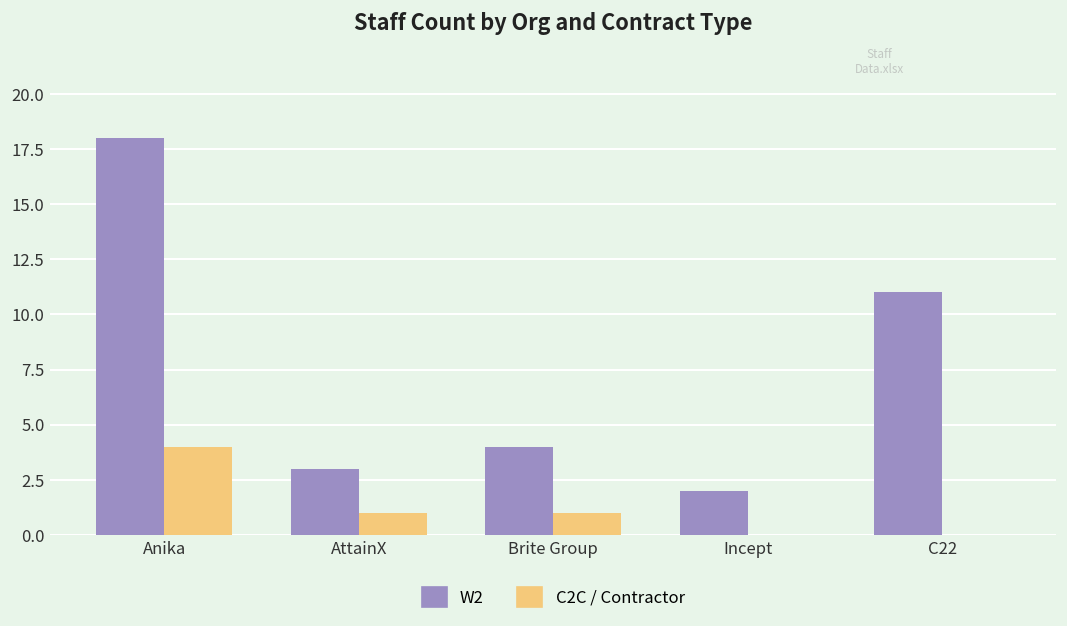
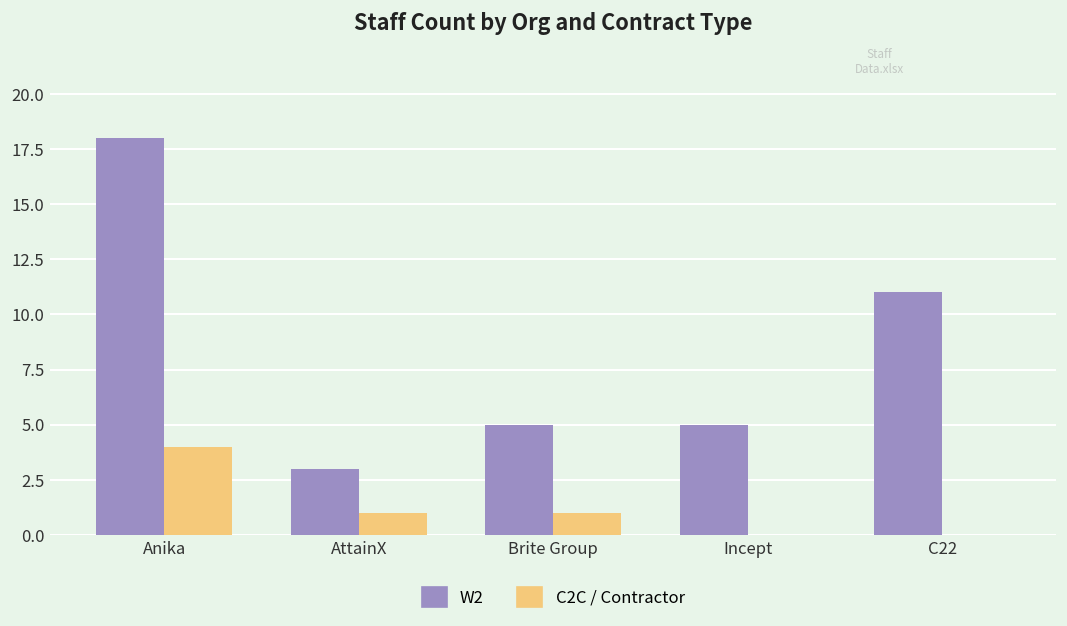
  {
    "W2": {
      "Anika": 18,
      "AttainX": 3,
-     "Brite Group": 4,
-     "Incept": 2,
+     "Brite Group": 5,
+     "Incept": 5,
      "C22": 11
    }
  }
